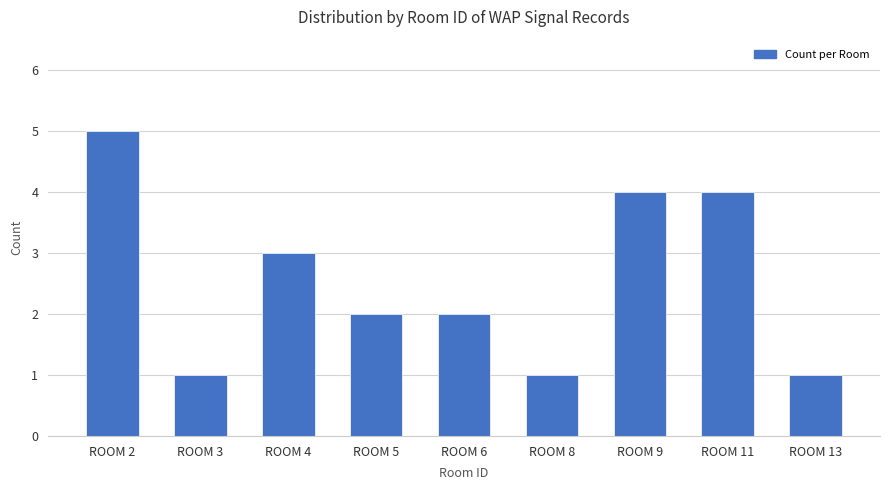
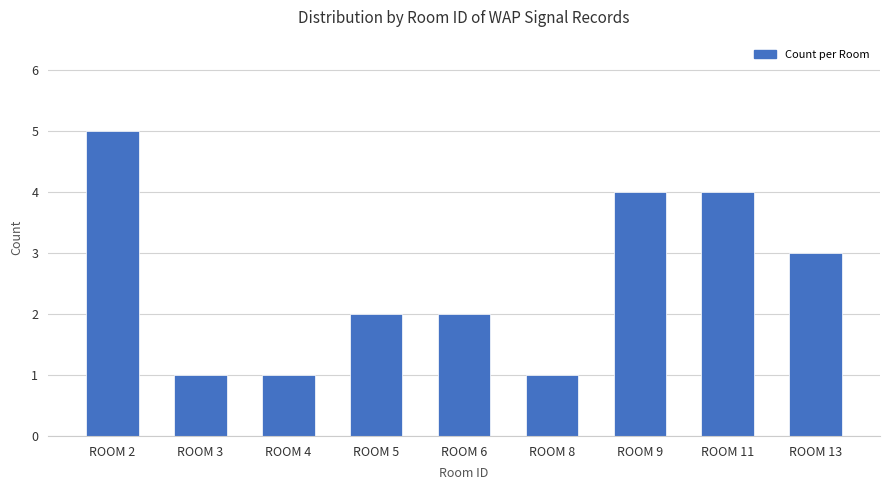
  {
    "ROOM 2": 5,
    "ROOM 3": 1,
-   "ROOM 4": 3,
+   "ROOM 4": 1,
    "ROOM 5": 2,
    "ROOM 6": 2,
    "ROOM 8": 1,
    "ROOM 9": 4,
    "ROOM 11": 4,
-   "ROOM 13": 1
+   "ROOM 13": 3
  }
